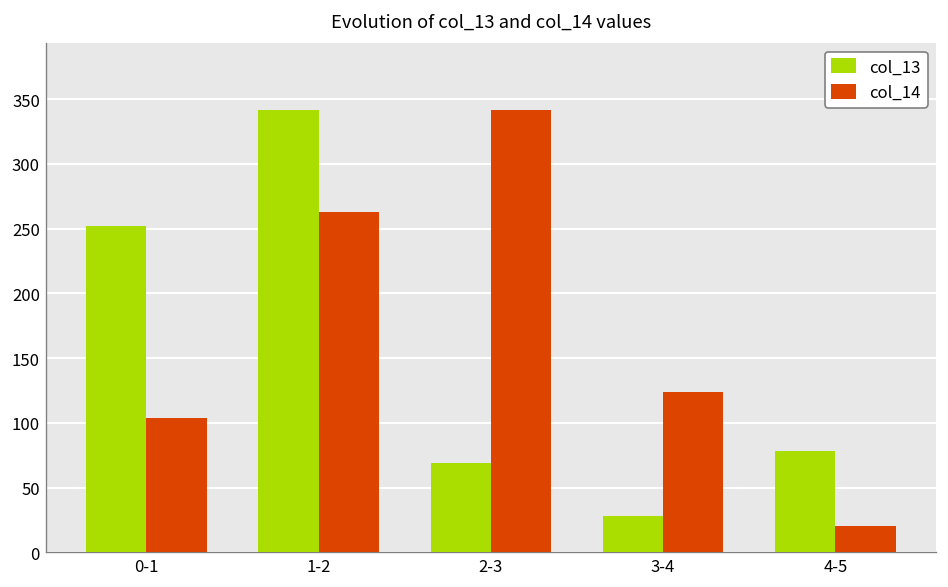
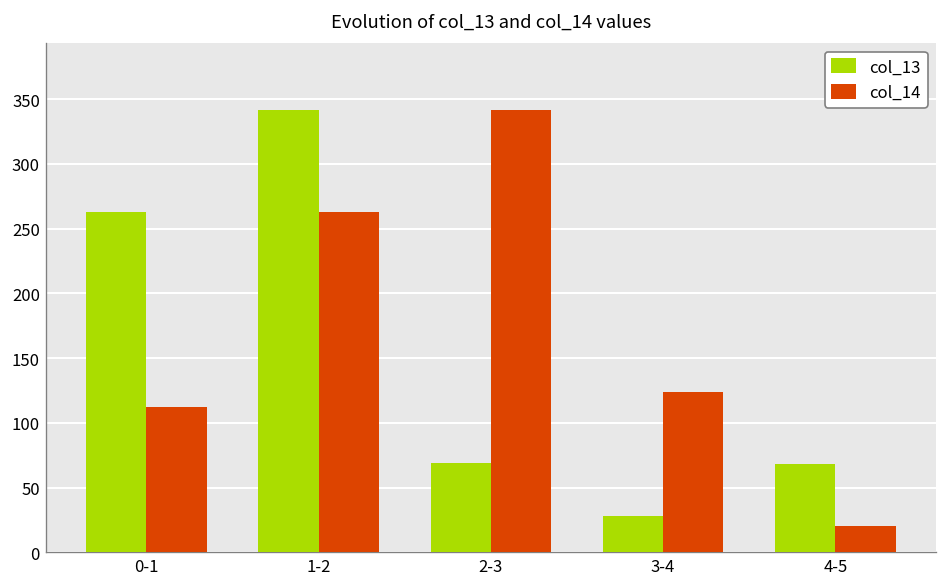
  {
    "col_13": {
-     "0-1": 252,
+     "0-1": 263,
      "1-2": 342,
      "2-3": 69,
      "3-4": 28,
-     "4-5": 78
+     "4-5": 68
    },
    "col_14": {
-     "0-1": 104,
+     "0-1": 112,
      "1-2": 263,
      "2-3": 342,
      "3-4": 124,
      "4-5": 20
    }
  }
